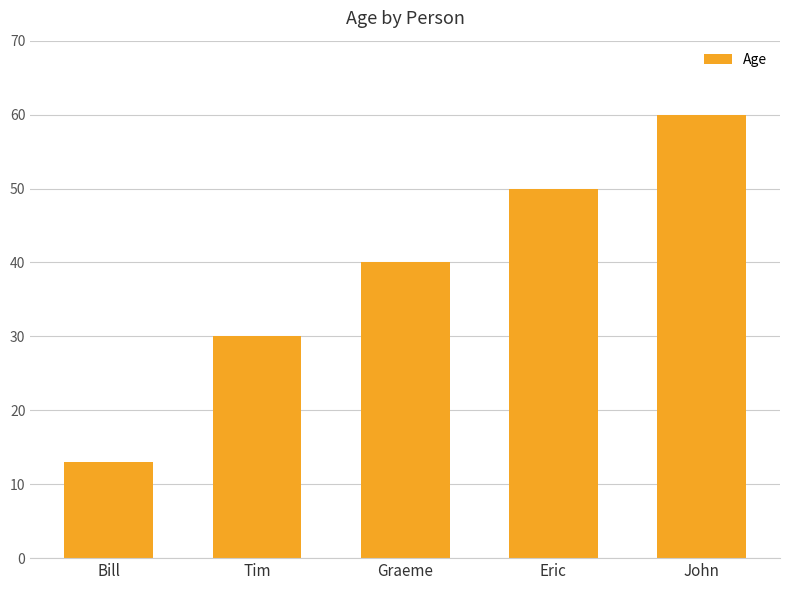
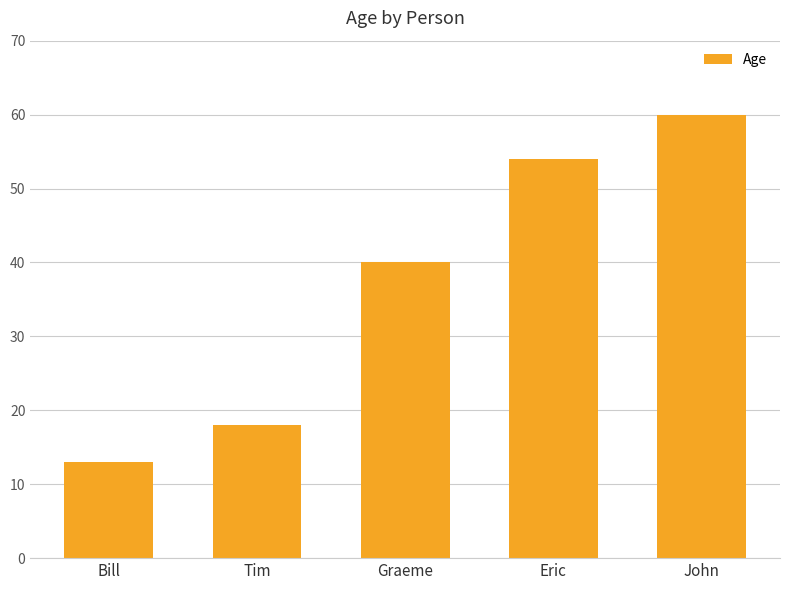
  {
    "Bill": 13,
-   "Tim": 30,
+   "Tim": 18,
    "Graeme": 40,
-   "Eric": 50,
+   "Eric": 54,
    "John": 60
  }
